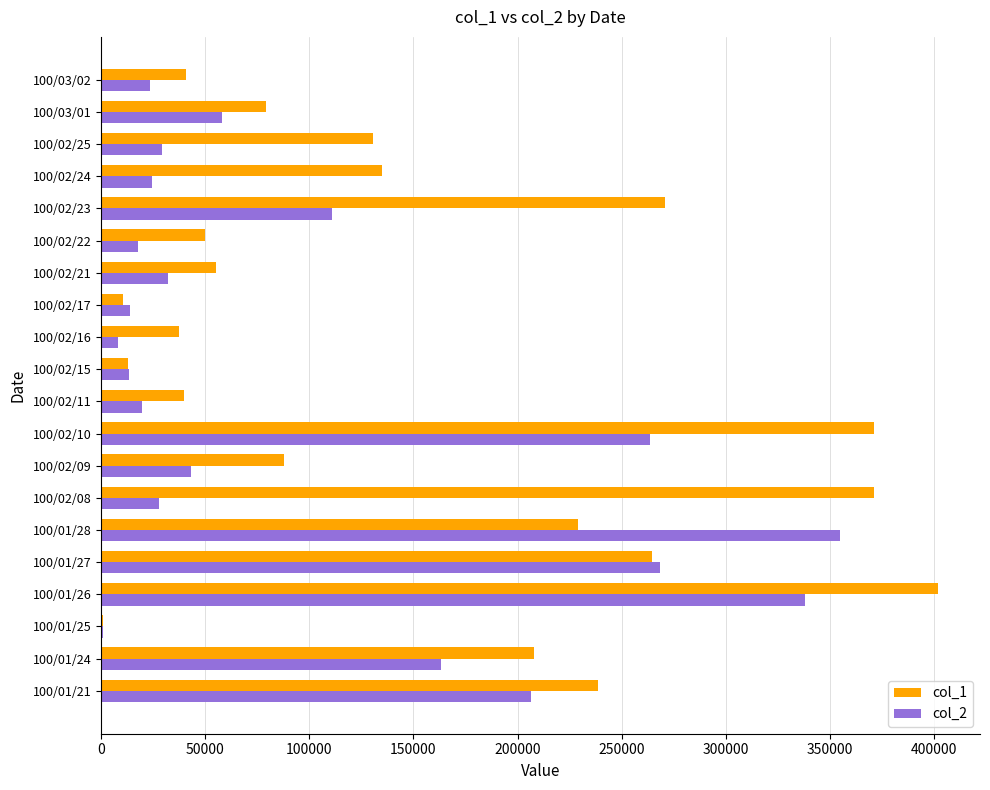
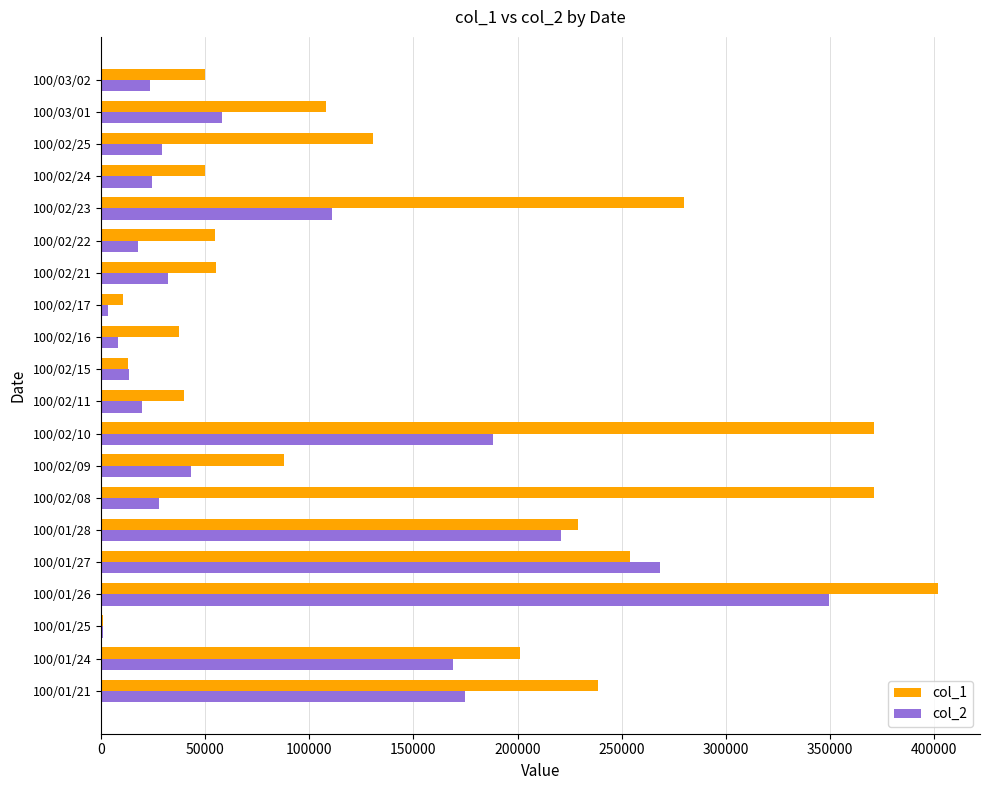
  {
    "col_1": {
-     "100/03/02": 41000,
-     "100/03/01": 79000,
+     "100/03/02": 50000,
+     "100/03/01": 108000,
      "100/02/25": 131000,
-     "100/02/24": 135000,
-     "100/02/23": 271000,
-     "100/02/22": 50000,
+     "100/02/24": 50000,
+     "100/02/23": 280000,
+     "100/02/22": 55000,
      "100/02/21": 55000,
      "100/02/17": 11000,
      "100/02/16": 37000,
      "100/02/15": 13000,
      "100/02/11": 40000,
      "100/02/10": 371000,
      "100/02/09": 88000,
      "100/02/08": 371000,
      "100/01/28": 229000,
-     "100/01/27": 265000,
+     "100/01/27": 254000,
      "100/01/26": 402000,
-     "100/01/24": 208000,
+     "100/01/24": 201000,
      "100/01/21": 239000
    },
    "col_2": {
      "100/03/02": 24000,
      "100/03/01": 58000,
      "100/02/25": 29000,
      "100/02/24": 24000,
      "100/02/23": 111000,
      "100/02/22": 18000,
      "100/02/21": 32000,
-     "100/02/17": 14000,
+     "100/02/17": 3000,
      "100/02/16": 8000,
      "100/02/15": 14000,
      "100/02/11": 20000,
-     "100/02/10": 264000,
+     "100/02/10": 188000,
      "100/02/09": 43000,
      "100/02/08": 28000,
-     "100/01/28": 355000,
+     "100/01/28": 221000,
      "100/01/27": 268000,
-     "100/01/26": 338000,
-     "100/01/24": 163000,
-     "100/01/21": 207000
+     "100/01/26": 349000,
+     "100/01/24": 169000,
+     "100/01/21": 175000
    }
  }
